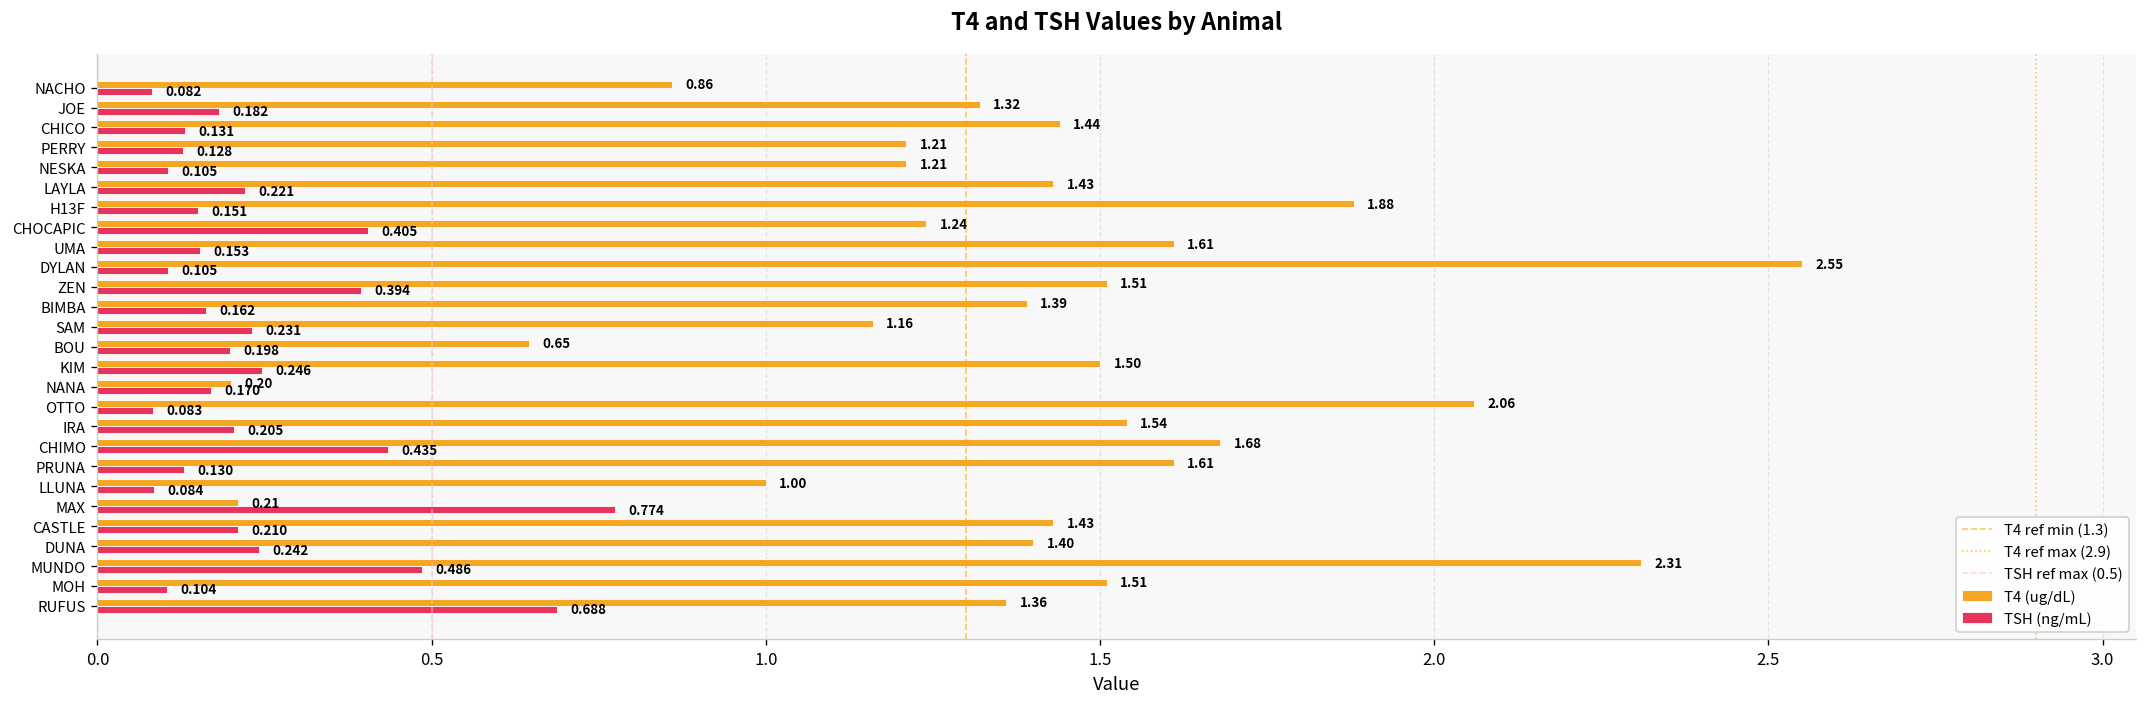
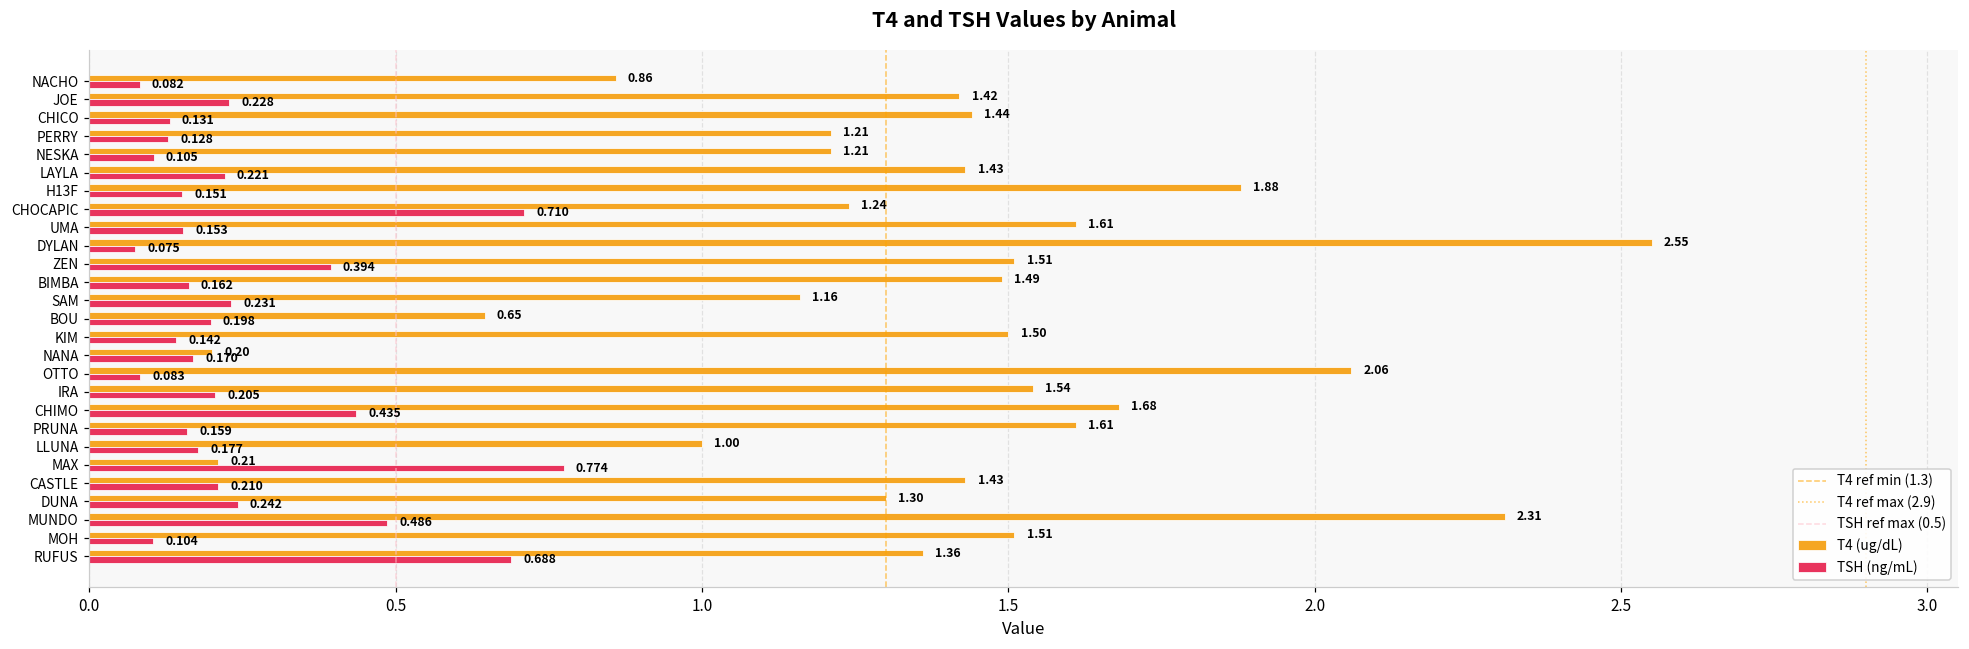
  {
    "T4 (ug/dL)": {
      "NACHO": 0.86,
-     "JOE": 1.32,
+     "JOE": 1.42,
      "CHICO": 1.44,
      "PERRY": 1.21,
      "NESKA": 1.21,
      "LAYLA": 1.43,
      "H13F": 1.88,
      "CHOCAPIC": 1.24,
      "UMA": 1.61,
      "DYLAN": 2.55,
      "ZEN": 1.51,
-     "BIMBA": 1.39,
+     "BIMBA": 1.49,
      "SAM": 1.16,
      "BOU": 0.65,
      "KIM": 1.50,
      "OTTO": 2.06,
      "IRA": 1.54,
      "CHIMO": 1.68,
      "PRUNA": 1.61,
      "LLUNA": 1.00,
      "MAX": 0.21,
      "CASTLE": 1.43,
-     "DUNA": 1.40,
+     "DUNA": 1.30,
      "MUNDO": 2.31,
      "MOH": 1.51,
      "RUFUS": 1.36
    },
    "TSH (ng/mL)": {
      "NACHO": 0.082,
-     "JOE": 0.182,
+     "JOE": 0.228,
      "CHICO": 0.131,
      "PERRY": 0.128,
      "NESKA": 0.105,
      "LAYLA": 0.221,
      "H13F": 0.151,
-     "CHOCAPIC": 0.405,
+     "CHOCAPIC": 0.710,
      "UMA": 0.153,
-     "DYLAN": 0.105,
+     "DYLAN": 0.075,
      "ZEN": 0.394,
      "BIMBA": 0.162,
      "SAM": 0.231,
      "BOU": 0.198,
-     "KIM": 0.246,
+     "KIM": 0.142,
      "OTTO": 0.083,
      "IRA": 0.205,
      "CHIMO": 0.435,
-     "PRUNA": 0.130,
-     "LLUNA": 0.084,
+     "PRUNA": 0.159,
+     "LLUNA": 0.177,
      "MAX": 0.774,
      "CASTLE": 0.210,
      "DUNA": 0.242,
      "MUNDO": 0.486,
      "MOH": 0.104,
      "RUFUS": 0.688
    }
  }
